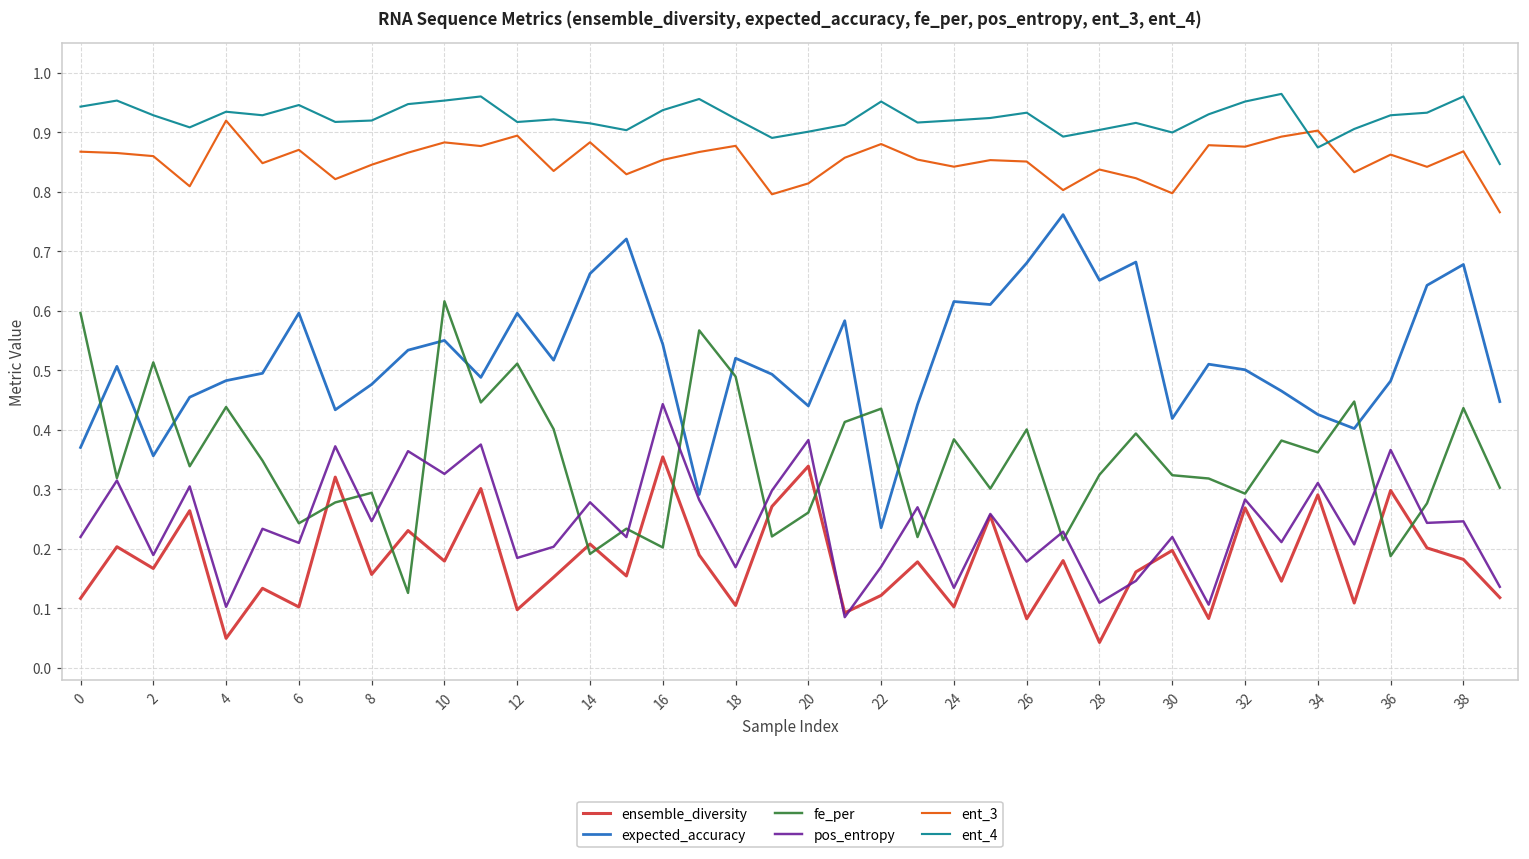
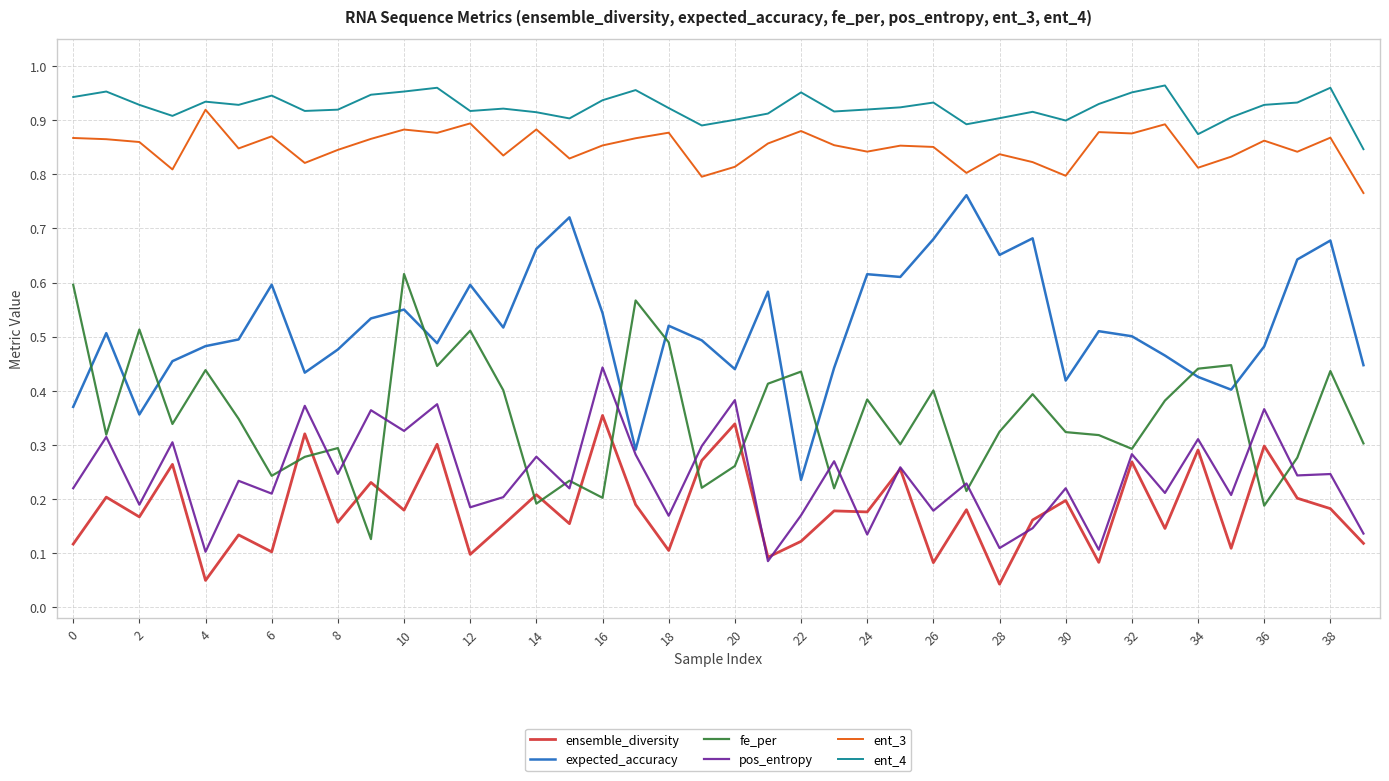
  {
    "ensemble_diversity": {
      "0": 0.12,
      "2": 0.17,
      "4": 0.05,
      "6": 0.10,
      "8": 0.16,
      "10": 0.18,
      "12": 0.10,
      "14": 0.21,
      "16": 0.35,
      "18": 0.11,
      "20": 0.34,
      "22": 0.12,
-     "24": 0.10,
+     "24": 0.18,
      "26": 0.08,
      "28": 0.04,
      "30": 0.20,
      "32": 0.27,
      "34": 0.29,
      "36": 0.30,
      "38": 0.18
    },
    "expected_accuracy": {
      "0": 0.37,
      "2": 0.36,
      "4": 0.48,
      "6": 0.60,
      "8": 0.48,
      "10": 0.55,
      "12": 0.60,
      "14": 0.66,
      "16": 0.54,
      "18": 0.52,
      "20": 0.44,
      "22": 0.24,
      "24": 0.62,
      "26": 0.68,
      "28": 0.65,
      "30": 0.42,
      "32": 0.50,
      "34": 0.43,
      "36": 0.48,
      "38": 0.68
    },
    "fe_per": {
      "0": 0.60,
      "2": 0.51,
      "4": 0.44,
      "6": 0.24,
      "8": 0.29,
      "10": 0.62,
      "12": 0.51,
      "14": 0.19,
      "16": 0.20,
      "18": 0.49,
      "20": 0.26,
      "22": 0.44,
      "24": 0.38,
      "26": 0.40,
      "28": 0.32,
      "30": 0.32,
      "32": 0.29,
-     "34": 0.36,
+     "34": 0.44,
      "36": 0.19,
      "38": 0.44
    },
    "pos_entropy": {
      "0": 0.22,
      "2": 0.19,
      "4": 0.10,
      "6": 0.21,
      "8": 0.25,
      "10": 0.33,
      "12": 0.18,
      "14": 0.28,
      "16": 0.44,
      "18": 0.17,
      "20": 0.38,
      "22": 0.17,
      "24": 0.13,
      "26": 0.18,
      "28": 0.11,
      "30": 0.22,
      "32": 0.28,
      "34": 0.31,
      "36": 0.37,
      "38": 0.25
    },
    "ent_3": {
      "0": 0.87,
      "2": 0.86,
      "4": 0.92,
      "6": 0.87,
      "8": 0.85,
      "10": 0.88,
      "12": 0.89,
      "14": 0.88,
      "16": 0.85,
      "18": 0.88,
      "20": 0.81,
      "22": 0.88,
      "24": 0.84,
      "26": 0.85,
      "28": 0.84,
      "30": 0.80,
      "32": 0.88,
-     "34": 0.90,
+     "34": 0.81,
      "36": 0.86,
      "38": 0.87
    },
    "ent_4": {
      "0": 0.94,
      "2": 0.93,
      "4": 0.93,
      "6": 0.95,
      "8": 0.92,
      "10": 0.95,
      "12": 0.92,
      "14": 0.91,
      "16": 0.94,
      "18": 0.92,
      "20": 0.90,
      "22": 0.95,
      "24": 0.92,
      "26": 0.93,
      "28": 0.90,
      "30": 0.90,
      "32": 0.95,
      "34": 0.87,
      "36": 0.93,
      "38": 0.96
    }
  }
